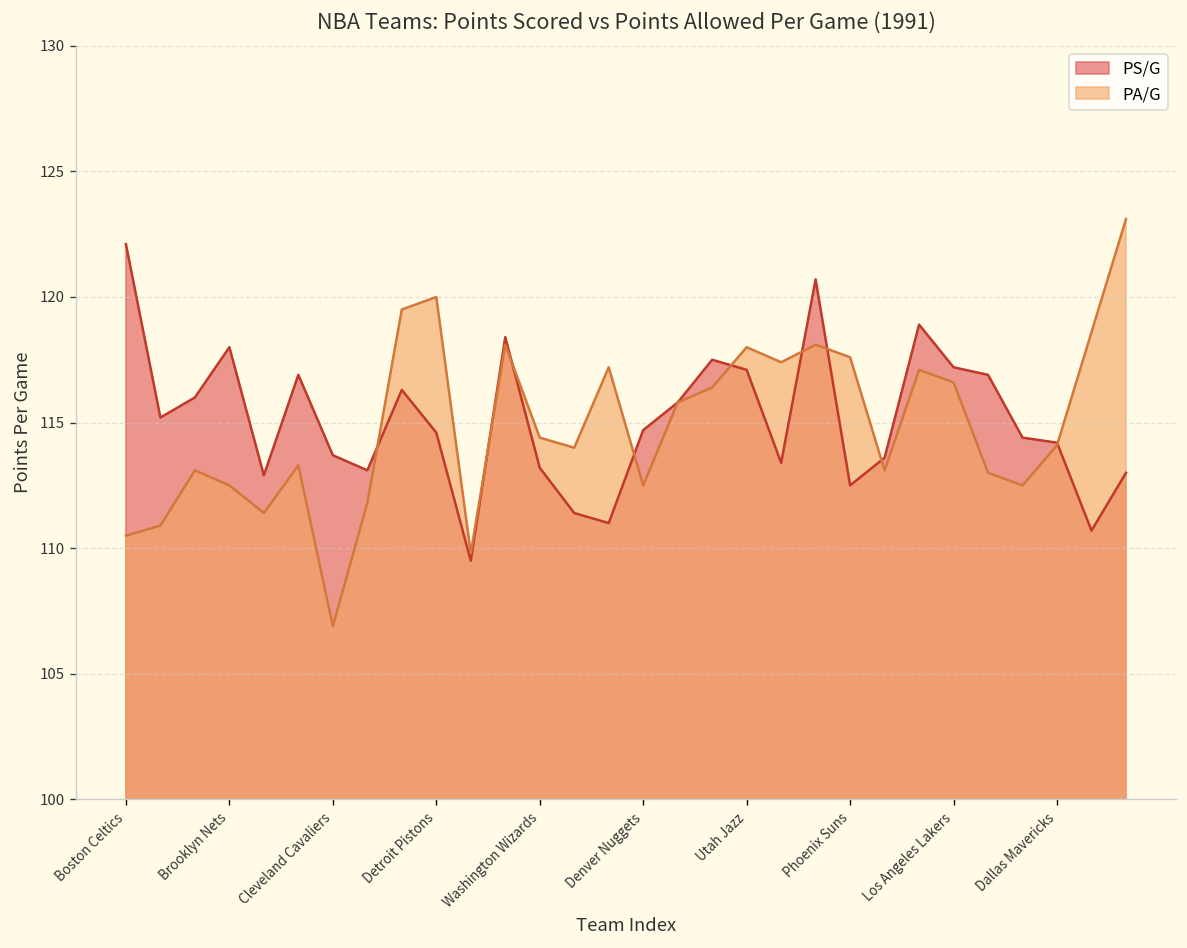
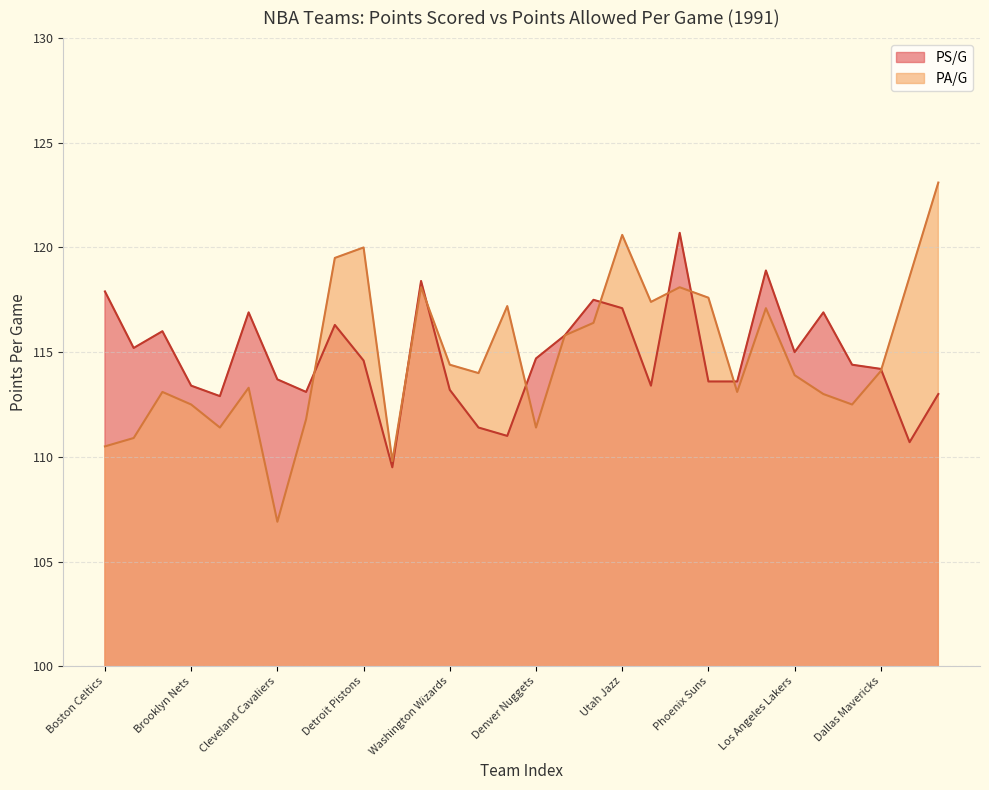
  {
    "PS/G": {
-     "Boston Celtics": 122.1,
-     "Brooklyn Nets": 118.0,
+     "Boston Celtics": 117.9,
+     "Brooklyn Nets": 113.4,
      "Cleveland Cavaliers": 113.7,
      "Detroit Pistons": 114.6,
      "Washington Wizards": 113.2,
      "Denver Nuggets": 114.7,
      "Utah Jazz": 117.1,
-     "Phoenix Suns": 112.5,
-     "Los Angeles Lakers": 117.2
+     "Phoenix Suns": 113.6,
+     "Los Angeles Lakers": 115.0
    },
    "PA/G": {
      "Boston Celtics": 110.5,
      "Brooklyn Nets": 112.5,
      "Cleveland Cavaliers": 106.9,
      "Detroit Pistons": 120.0,
      "Washington Wizards": 114.4,
-     "Denver Nuggets": 112.5,
-     "Utah Jazz": 118.0,
+     "Denver Nuggets": 111.4,
+     "Utah Jazz": 120.6,
      "Phoenix Suns": 117.6,
-     "Los Angeles Lakers": 116.6
+     "Los Angeles Lakers": 113.9
    }
  }
